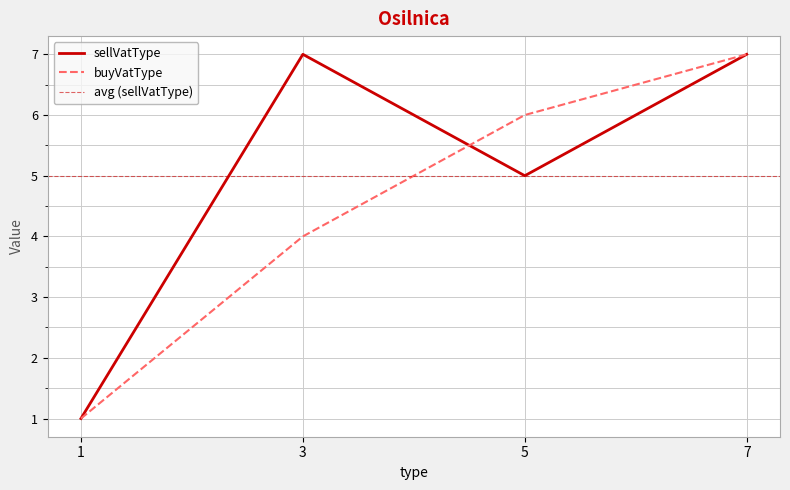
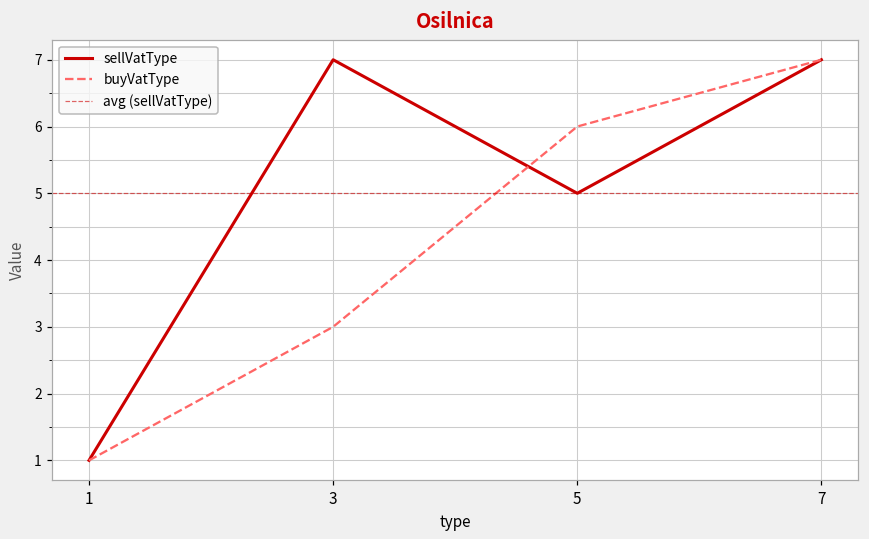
  {
    "sellVatType": {
      "3": 7,
      "5": 5
    },
    "buyVatType": {
-     "3": 4,
+     "3": 3,
      "5": 6
    }
  }
